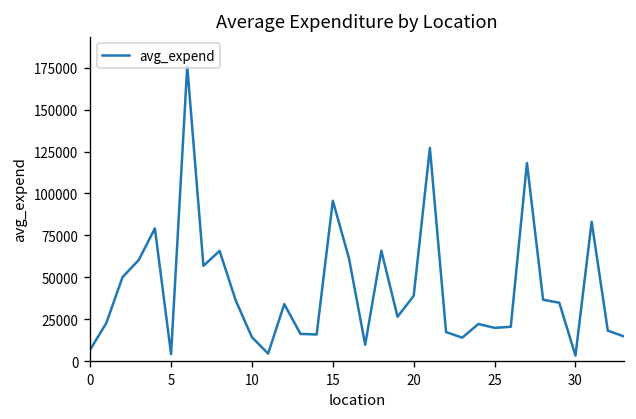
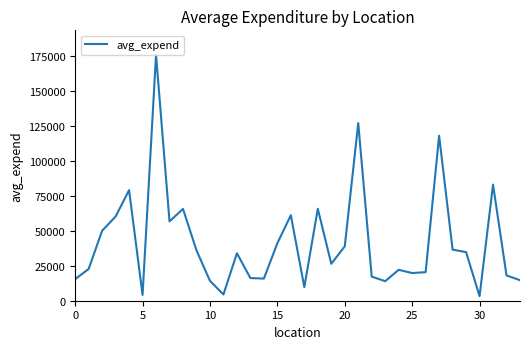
  {
-   "0": 7000,
+   "0": 15000,
    "5": 4000,
    "10": 14000,
-   "15": 96000,
+   "15": 41000,
    "20": 39000,
    "25": 20000,
    "30": 3000
  }
